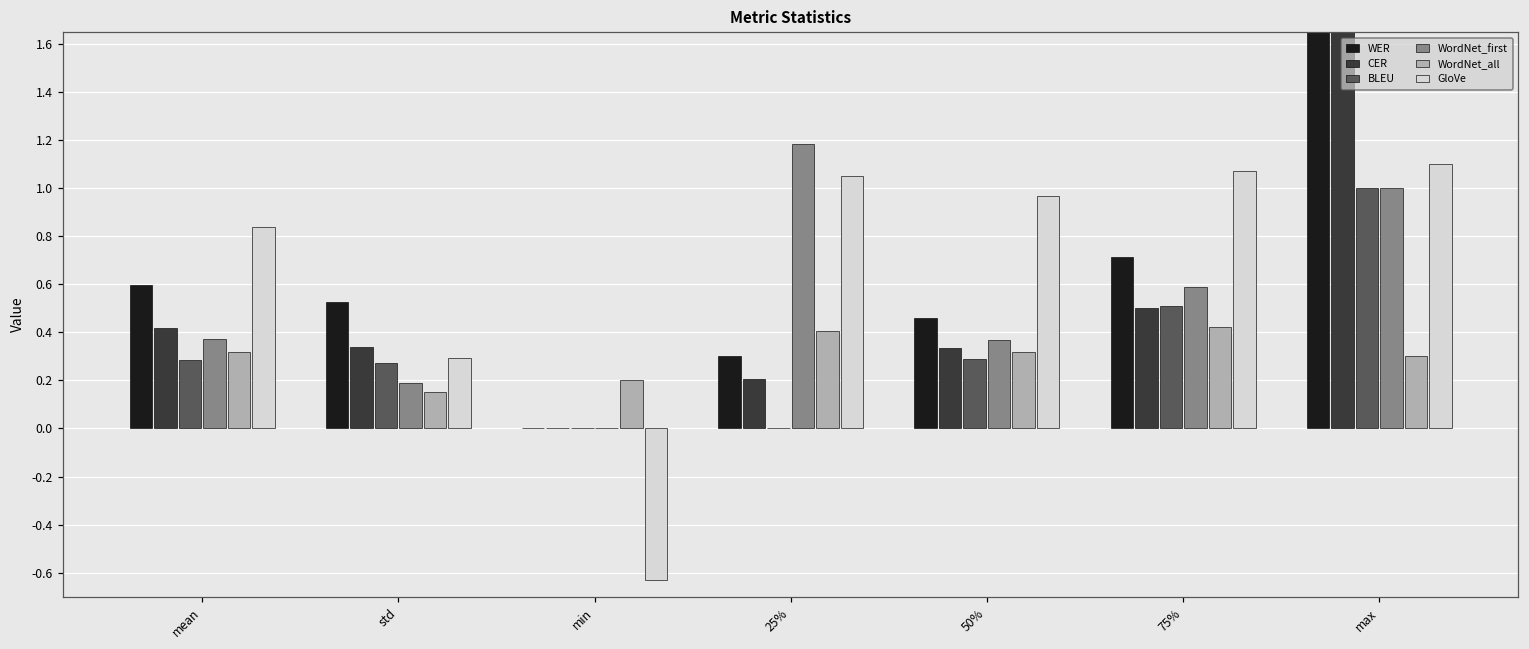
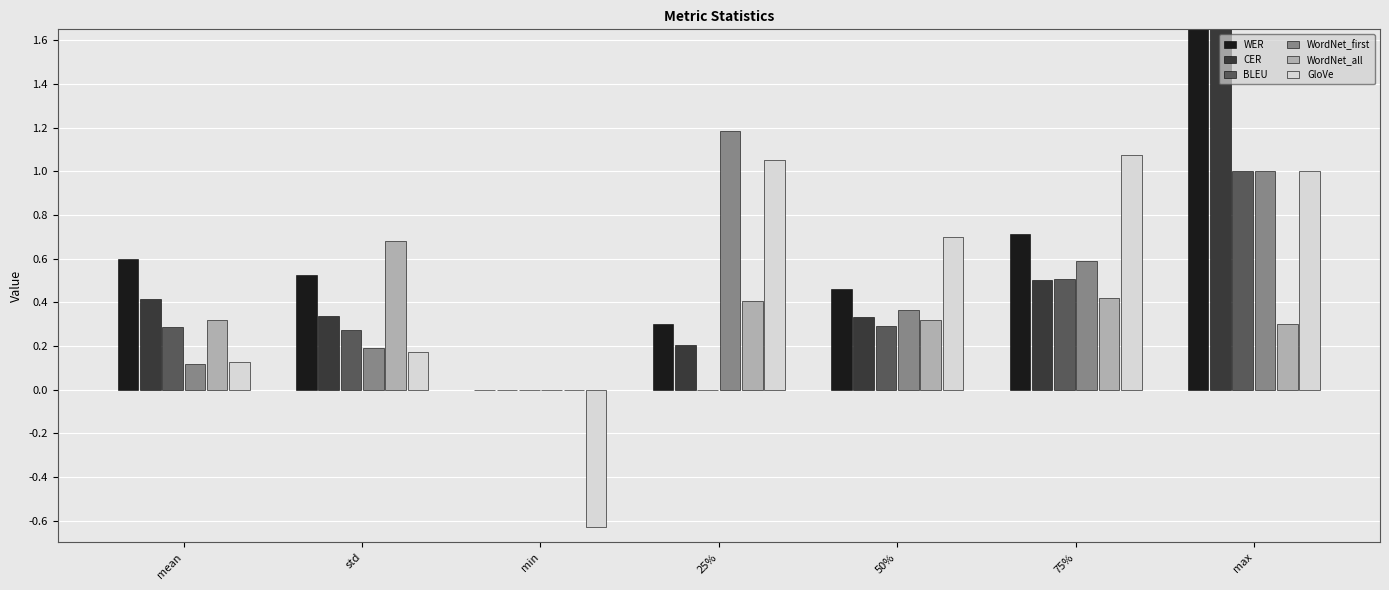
  {
    "WordNet_first": {
-     "mean": 0.37,
+     "mean": 0.12,
      "std": 0.19,
      "min": 0.00,
      "25%": 1.19,
      "50%": 0.37,
      "75%": 0.59,
      "max": 1.00
    },
    "WordNet_all": {
      "mean": 0.32,
-     "std": 0.15,
-     "min": 0.2,
+     "std": 0.68,
+     "min": 0.0,
      "25%": 0.40,
      "50%": 0.32,
      "75%": 0.42,
      "max": 0.30
    },
    "GloVe": {
-     "mean": 0.84,
-     "std": 0.29,
+     "mean": 0.12,
+     "std": 0.17,
      "min": -0.63,
      "25%": 1.05,
-     "50%": 0.97,
+     "50%": 0.70,
      "75%": 1.07,
-     "max": 1.1
+     "max": 1.0
    }
  }
